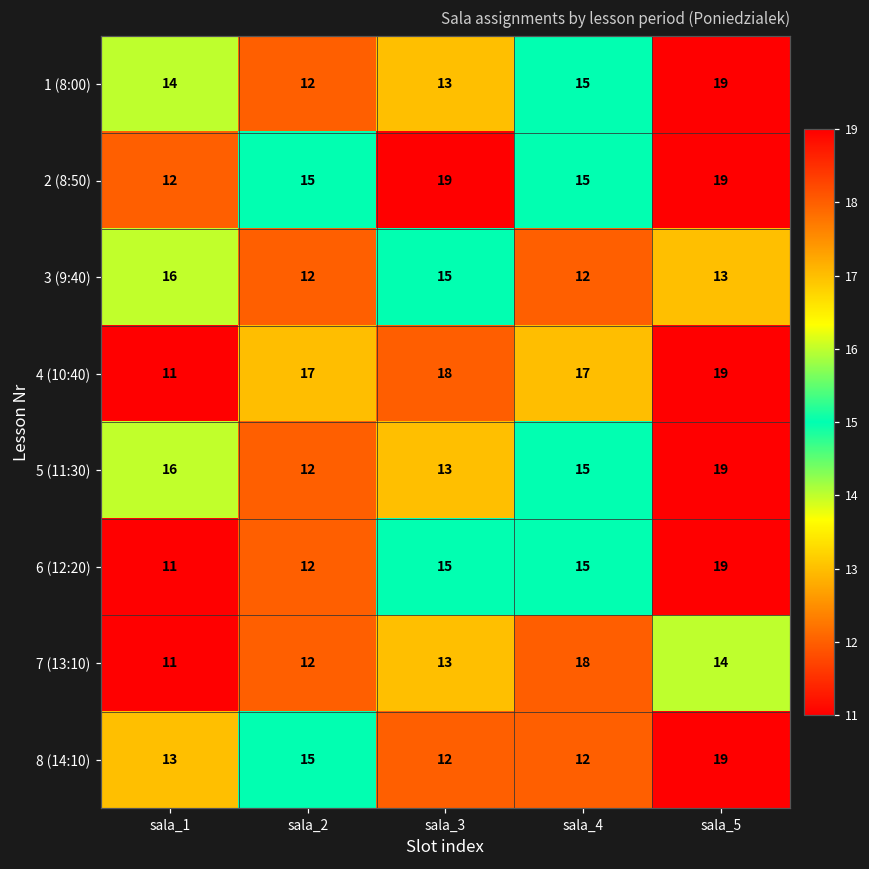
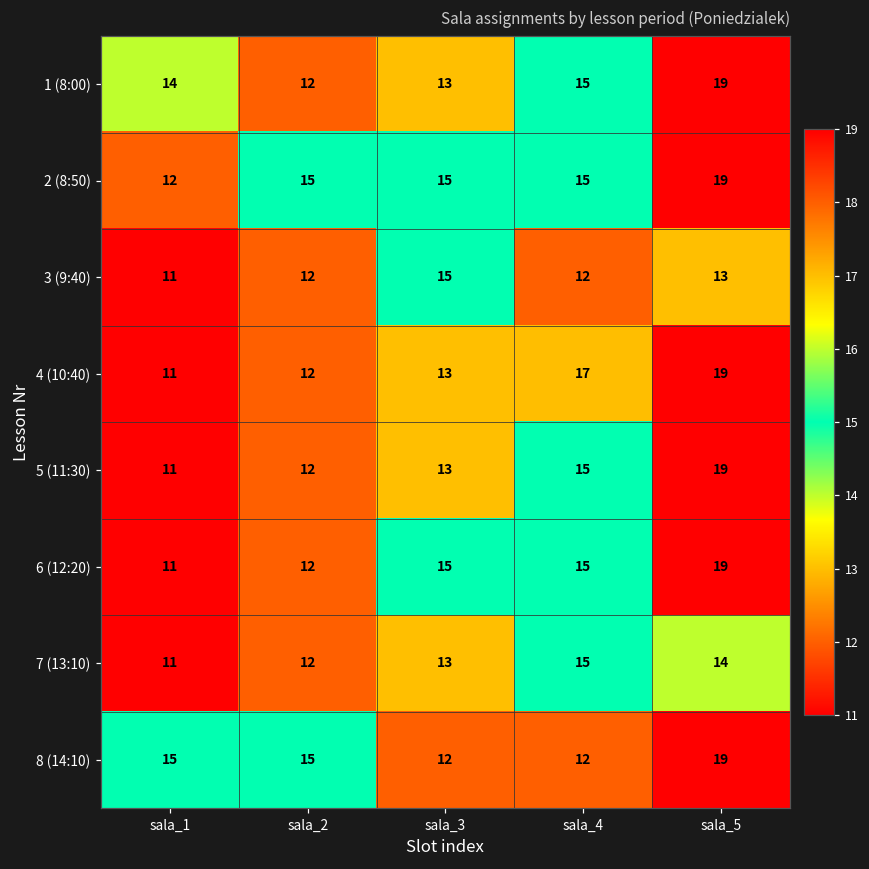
  {
    "1 (8:00)": {
      "sala_1": 14,
      "sala_2": 12,
      "sala_3": 13,
      "sala_4": 15,
      "sala_5": 19
    },
    "2 (8:50)": {
      "sala_1": 12,
      "sala_2": 15,
-     "sala_3": 19,
+     "sala_3": 15,
      "sala_4": 15,
      "sala_5": 19
    },
    "3 (9:40)": {
-     "sala_1": 16,
+     "sala_1": 11,
      "sala_2": 12,
      "sala_3": 15,
      "sala_4": 12,
      "sala_5": 13
    },
    "4 (10:40)": {
      "sala_1": 11,
-     "sala_2": 17,
-     "sala_3": 18,
+     "sala_2": 12,
+     "sala_3": 13,
      "sala_4": 17,
      "sala_5": 19
    },
    "5 (11:30)": {
-     "sala_1": 16,
+     "sala_1": 11,
      "sala_2": 12,
      "sala_3": 13,
      "sala_4": 15,
      "sala_5": 19
    },
    "6 (12:20)": {
      "sala_1": 11,
      "sala_2": 12,
      "sala_3": 15,
      "sala_4": 15,
      "sala_5": 19
    },
    "7 (13:10)": {
      "sala_1": 11,
      "sala_2": 12,
      "sala_3": 13,
-     "sala_4": 18,
+     "sala_4": 15,
      "sala_5": 14
    },
    "8 (14:10)": {
-     "sala_1": 13,
+     "sala_1": 15,
      "sala_2": 15,
      "sala_3": 12,
      "sala_4": 12,
      "sala_5": 19
    }
  }
